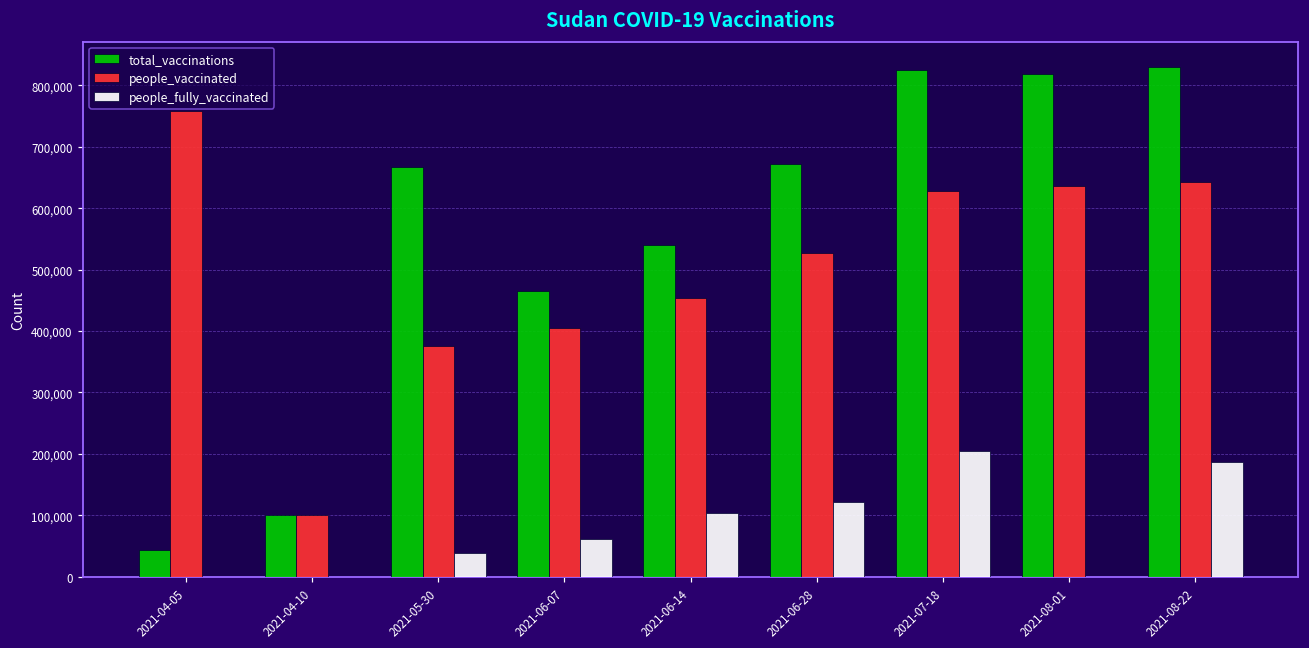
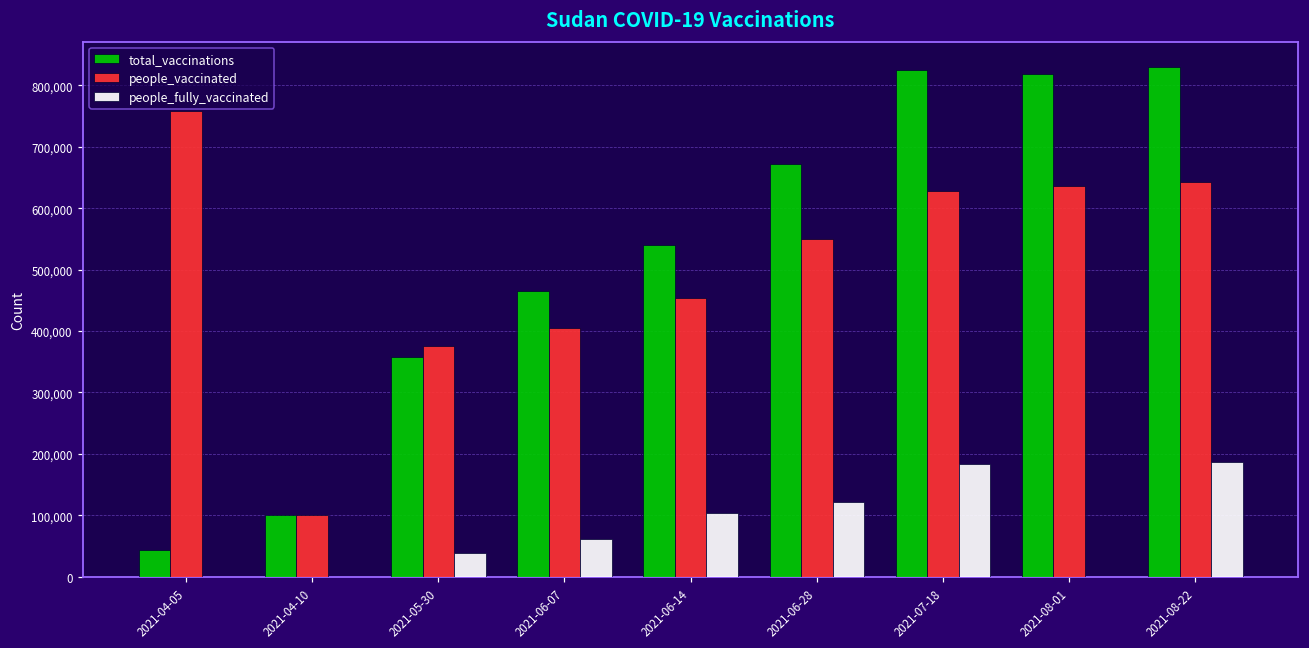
  {
    "total_vaccinations": {
      "2021-04-05": "40,000",
      "2021-04-10": "100,000",
-     "2021-05-30": "670,000",
+     "2021-05-30": "360,000",
      "2021-06-07": "470,000",
      "2021-06-14": "540,000",
      "2021-06-28": "670,000",
      "2021-07-18": "830,000",
      "2021-08-01": "820,000",
      "2021-08-22": "830,000"
    },
    "people_vaccinated": {
      "2021-04-05": "760,000",
      "2021-04-10": "100,000",
      "2021-05-30": "380,000",
      "2021-06-07": "400,000",
      "2021-06-14": "450,000",
-     "2021-06-28": "530,000",
+     "2021-06-28": "550,000",
      "2021-07-18": "630,000",
      "2021-08-01": "640,000",
      "2021-08-22": "640,000"
    },
    "people_fully_vaccinated": {
      "2021-04-05": "0",
      "2021-04-10": "0",
      "2021-05-30": "40,000",
      "2021-06-07": "60,000",
      "2021-06-14": "100,000",
      "2021-06-28": "120,000",
-     "2021-07-18": "210,000",
+     "2021-07-18": "180,000",
      "2021-08-01": "0",
      "2021-08-22": "190,000"
    }
  }
